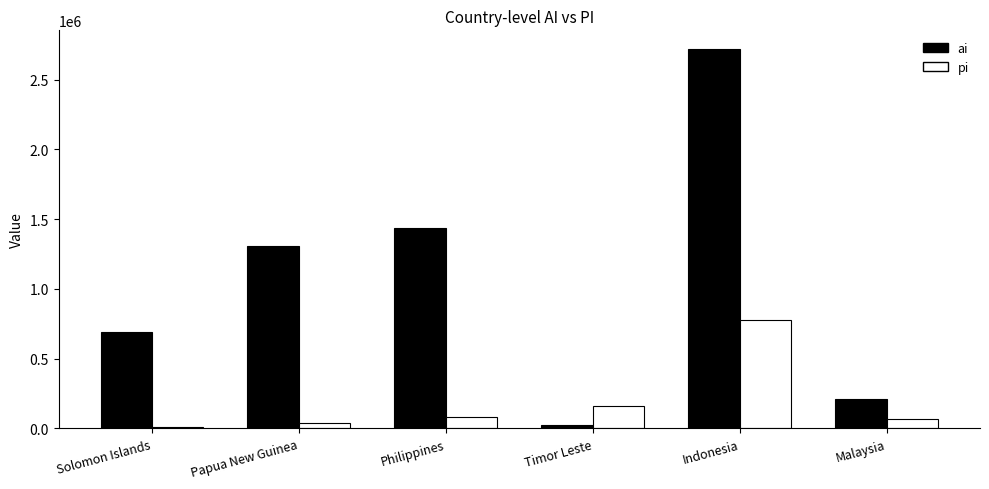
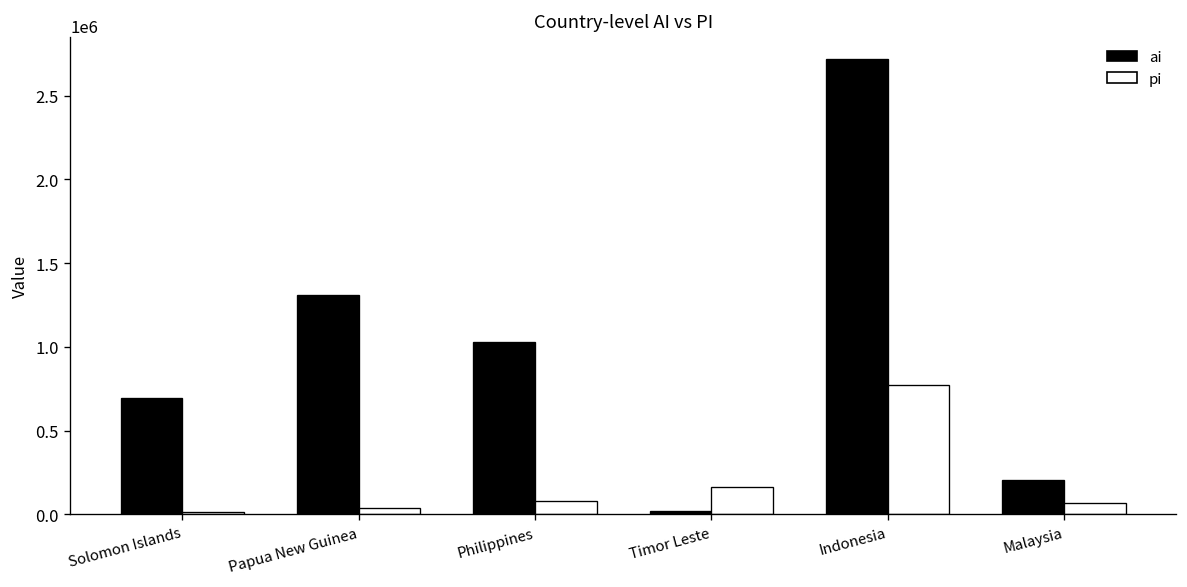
  {
    "ai": {
      "Solomon Islands": 690000,
      "Papua New Guinea": 1310000,
-     "Philippines": 1430000,
+     "Philippines": 1030000,
      "Timor Leste": 20000,
      "Indonesia": 2720000,
      "Malaysia": 210000
    },
    "pi": {
      "Papua New Guinea": 40000,
      "Philippines": 80000,
      "Timor Leste": 160000,
      "Indonesia": 770000,
      "Malaysia": 70000
    }
  }
